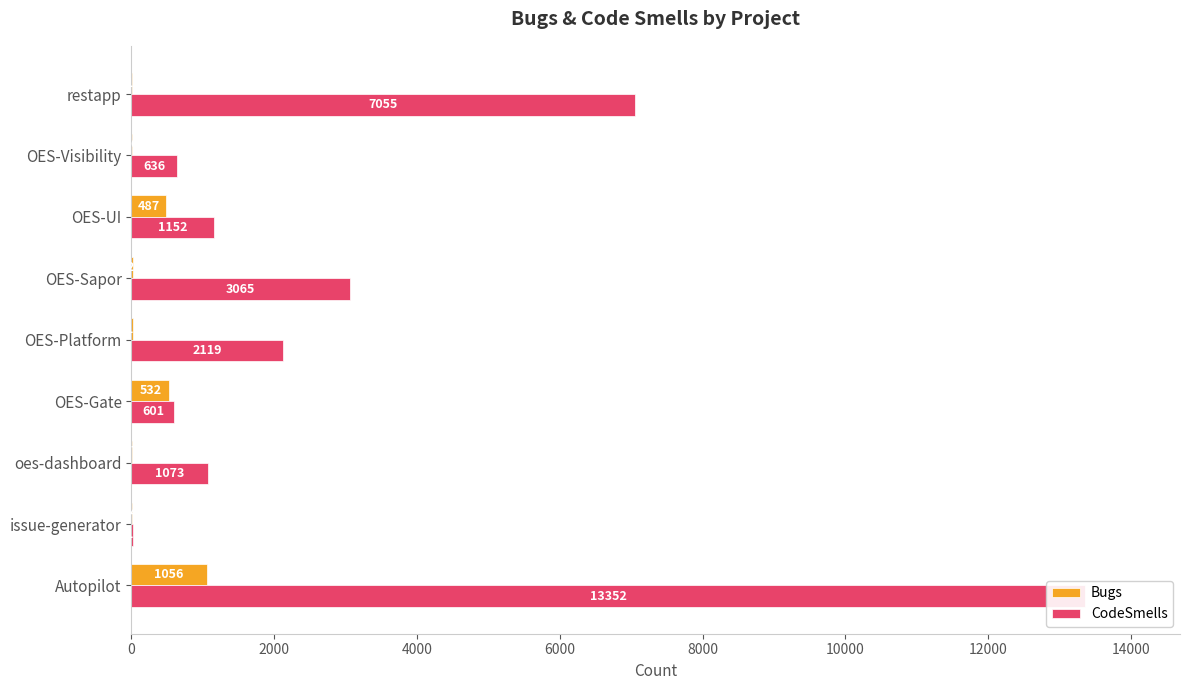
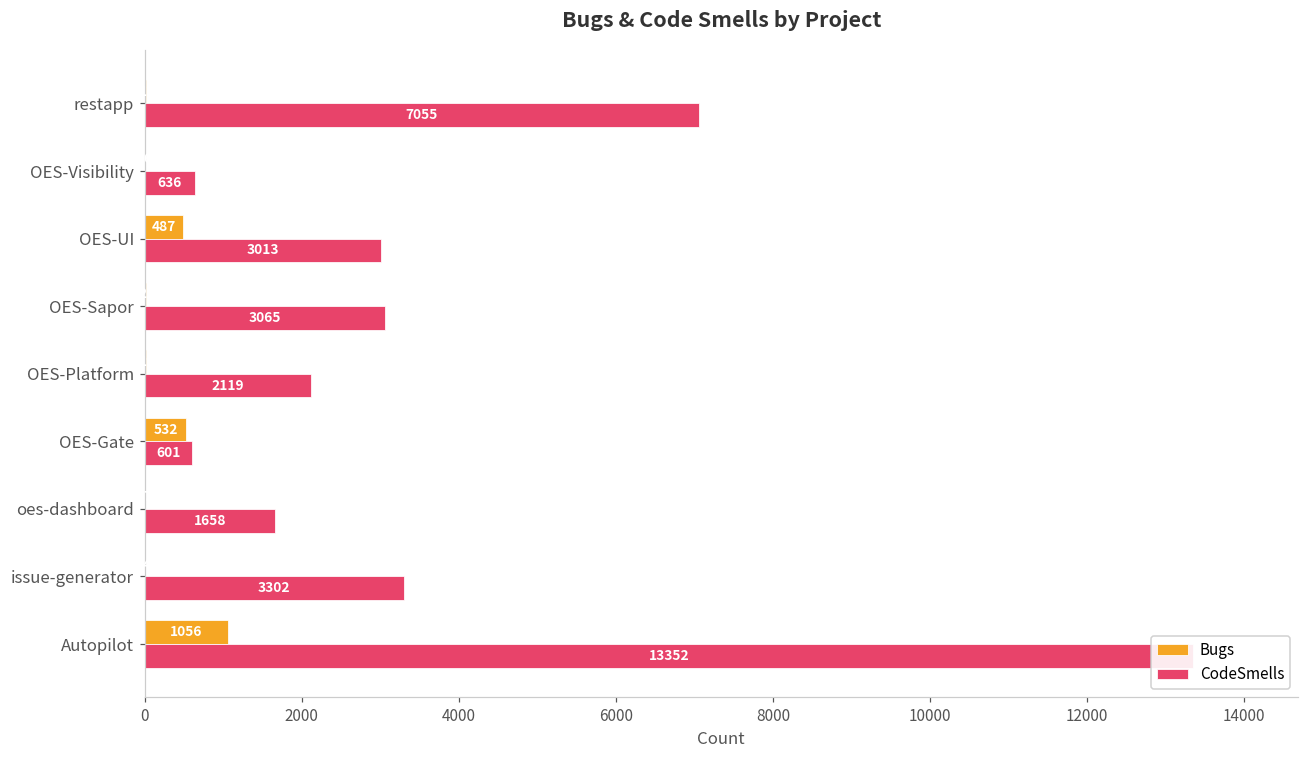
  {
    "Bugs": {
      "OES-UI": 487,
      "OES-Gate": 532,
      "Autopilot": 1056
    },
    "CodeSmells": {
      "restapp": 7055,
      "OES-Visibility": 636,
-     "OES-UI": 1152,
+     "OES-UI": 3013,
      "OES-Sapor": 3065,
      "OES-Platform": 2119,
      "OES-Gate": 601,
-     "oes-dashboard": 1073,
-     "issue-generator": 0
+     "oes-dashboard": 1658,
+     "issue-generator": 3300
    }
  }
